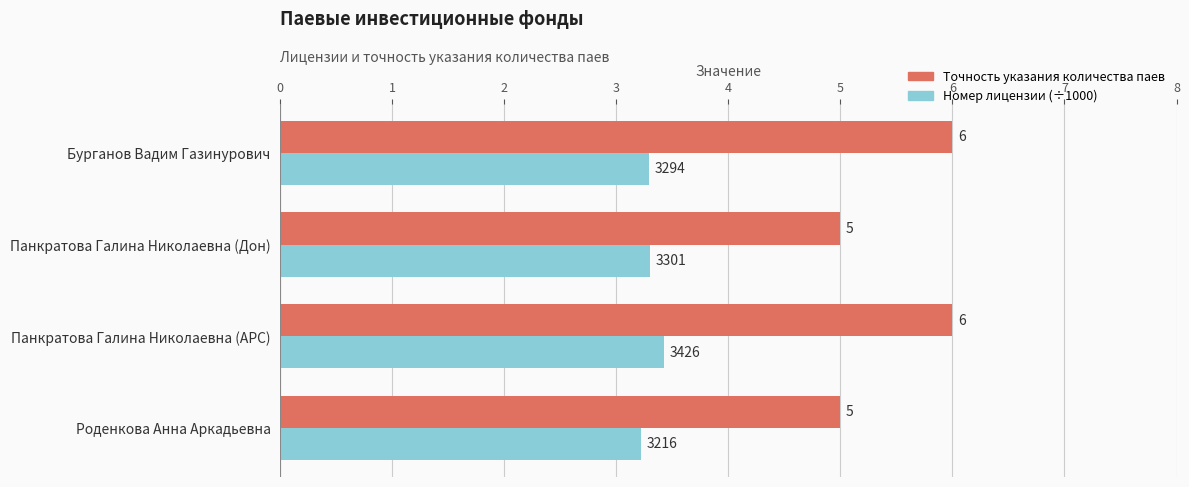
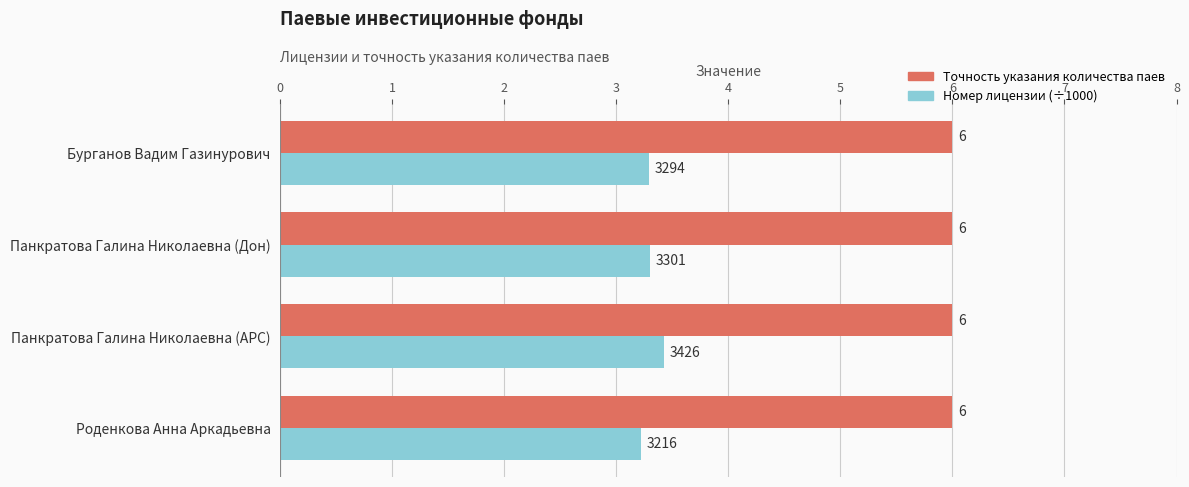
  {
    "Точность указания количества паев": {
      "Бурганов Вадим Газинурович": 6,
-     "Панкратова Галина Николаевна (Дон)": 5,
+     "Панкратова Галина Николаевна (Дон)": 6,
      "Панкратова Галина Николаевна (АРС)": 6,
-     "Роденкова Анна Аркадьевна": 5
+     "Роденкова Анна Аркадьевна": 6
    }
  }
